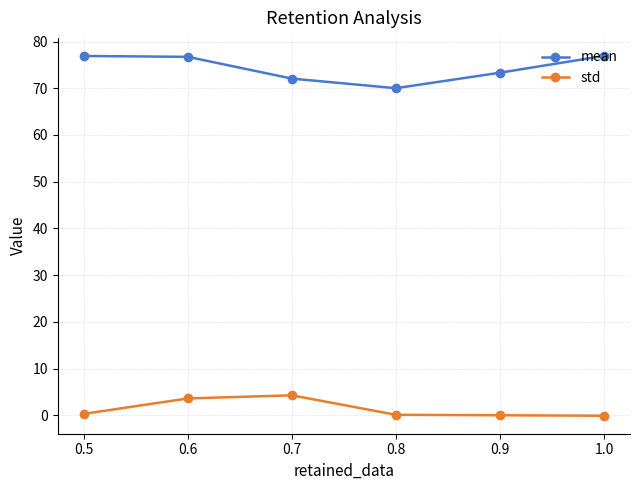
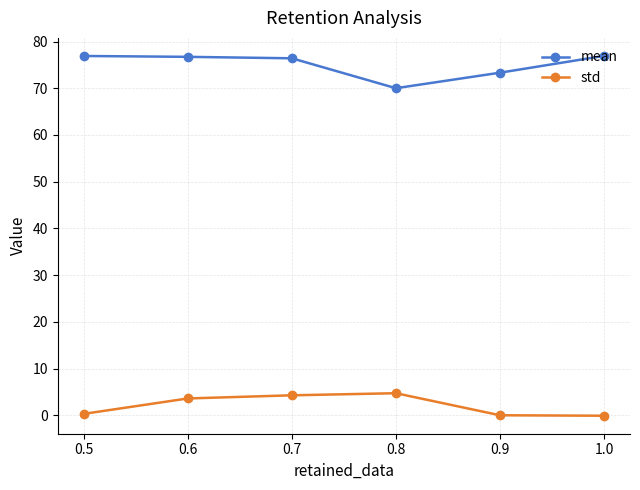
  {
    "mean": {
      "0.5": 77,
      "0.6": 77,
-     "0.7": 72,
+     "0.7": 76,
      "0.8": 70,
      "0.9": 73,
      "1.0": 77
    },
    "std": {
      "0.5": 0,
      "0.6": 4,
      "0.7": 4,
-     "0.8": 0,
+     "0.8": 5,
      "0.9": 0,
      "1.0": 0
    }
  }
